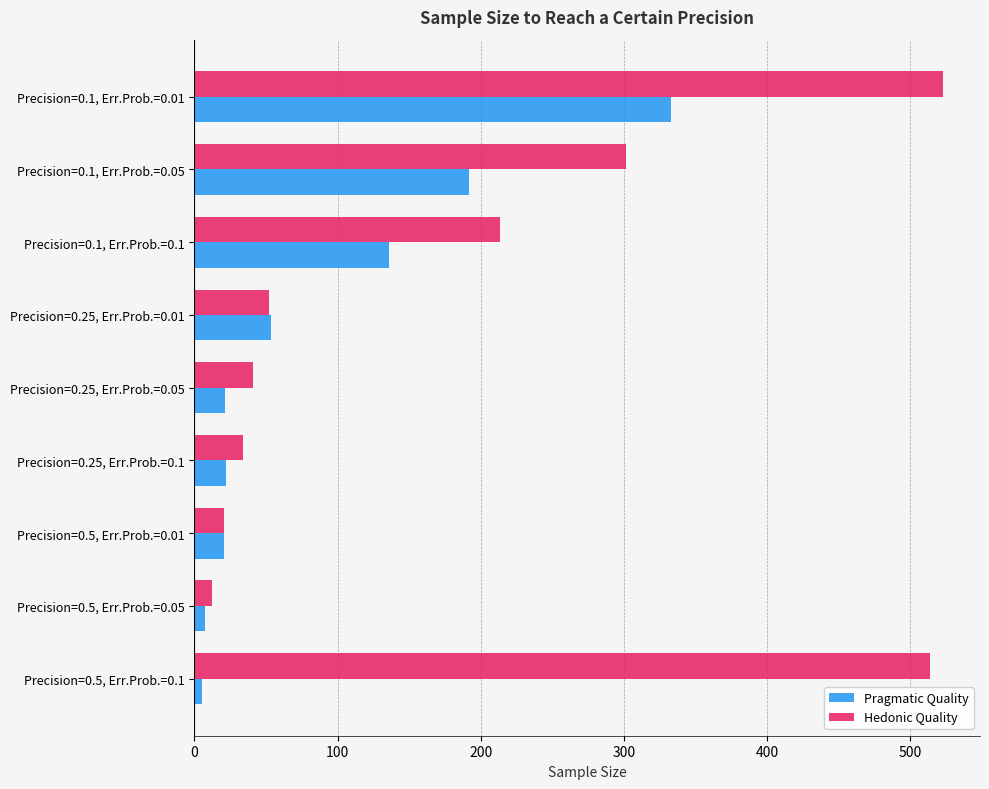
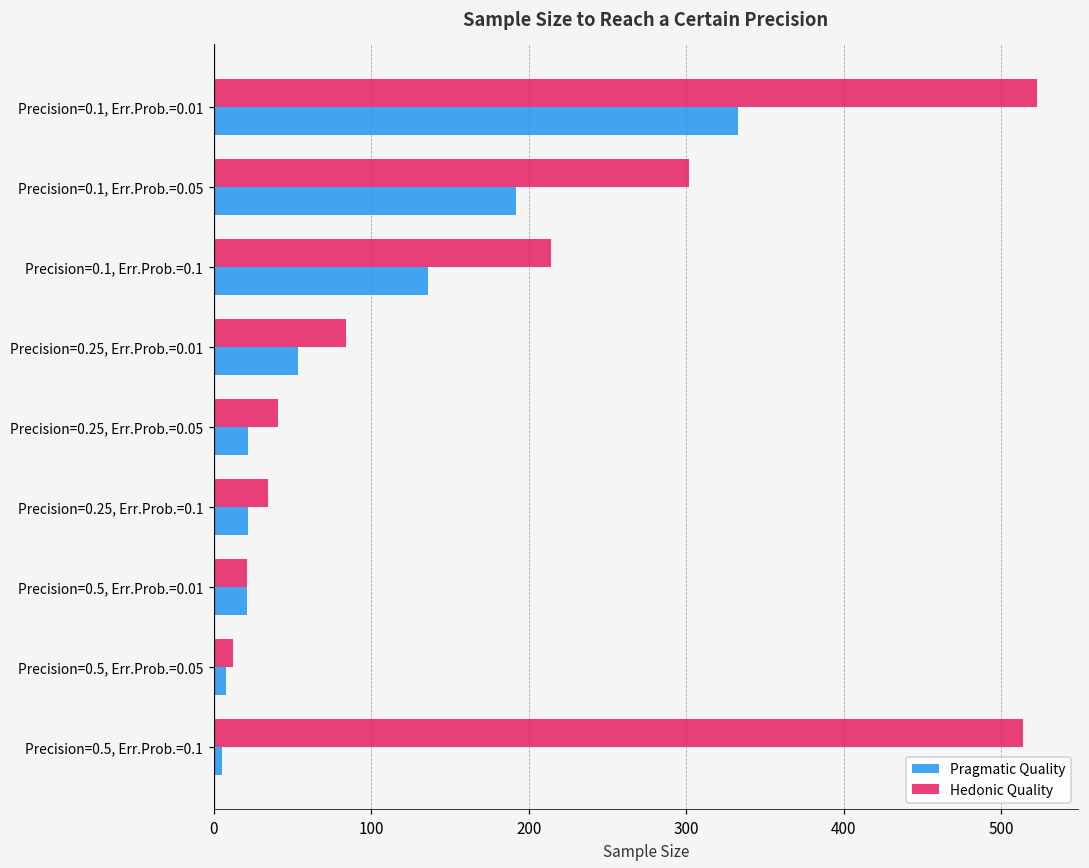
  {
    "Pragmatic Quality": {
      "Precision=0.1, Err.Prob.=0.01": 333,
      "Precision=0.1, Err.Prob.=0.05": 192,
      "Precision=0.1, Err.Prob.=0.1": 136,
      "Precision=0.25, Err.Prob.=0.01": 53,
      "Precision=0.25, Err.Prob.=0.05": 21,
      "Precision=0.25, Err.Prob.=0.1": 22,
      "Precision=0.5, Err.Prob.=0.01": 21,
      "Precision=0.5, Err.Prob.=0.05": 8,
      "Precision=0.5, Err.Prob.=0.1": 5
    },
    "Hedonic Quality": {
      "Precision=0.1, Err.Prob.=0.01": 523,
      "Precision=0.1, Err.Prob.=0.05": 302,
      "Precision=0.1, Err.Prob.=0.1": 214,
-     "Precision=0.25, Err.Prob.=0.01": 52,
+     "Precision=0.25, Err.Prob.=0.01": 84,
      "Precision=0.25, Err.Prob.=0.05": 41,
      "Precision=0.25, Err.Prob.=0.1": 34,
      "Precision=0.5, Err.Prob.=0.01": 21,
      "Precision=0.5, Err.Prob.=0.05": 12,
      "Precision=0.5, Err.Prob.=0.1": 514
    }
  }
